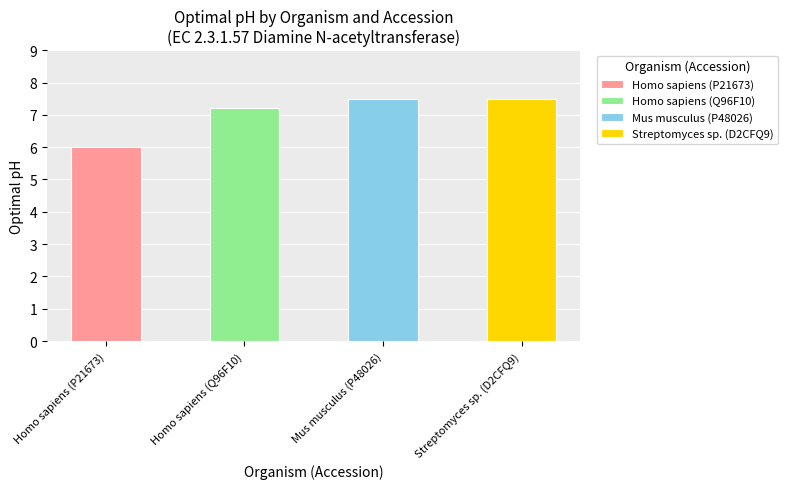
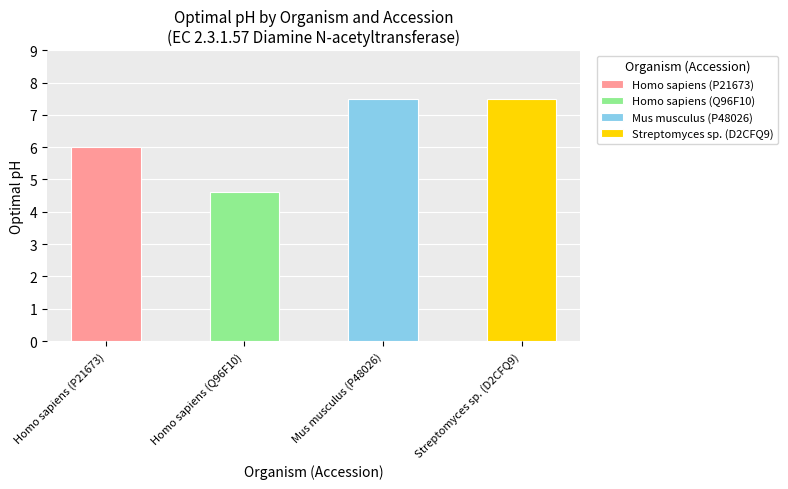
  {
    "Homo sapiens (P21673)": 6.0,
-   "Homo sapiens (Q96F10)": 7.2,
+   "Homo sapiens (Q96F10)": 4.6,
    "Mus musculus (P48026)": 7.5,
    "Streptomyces sp. (D2CFQ9)": 7.5
  }
